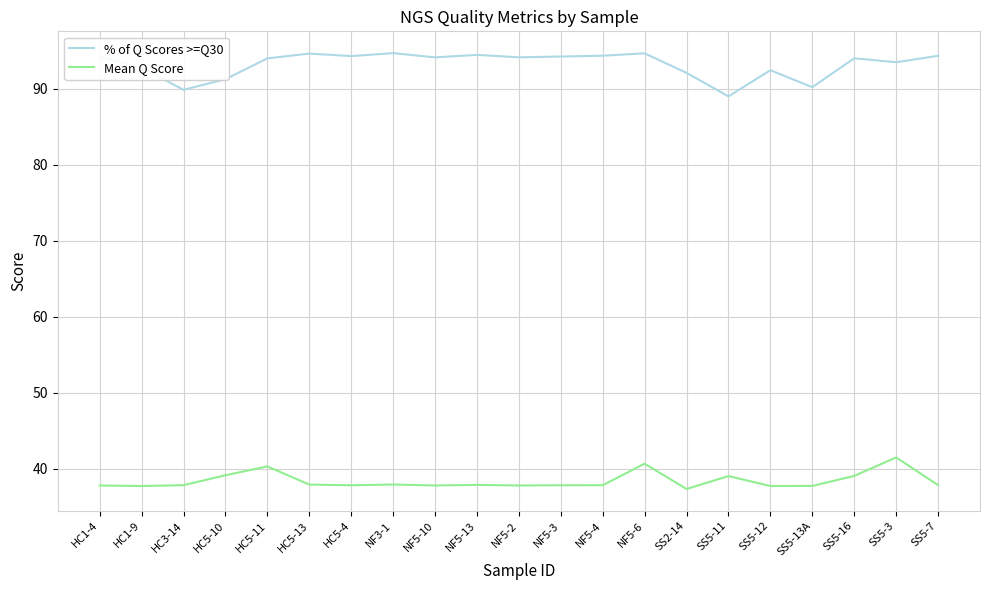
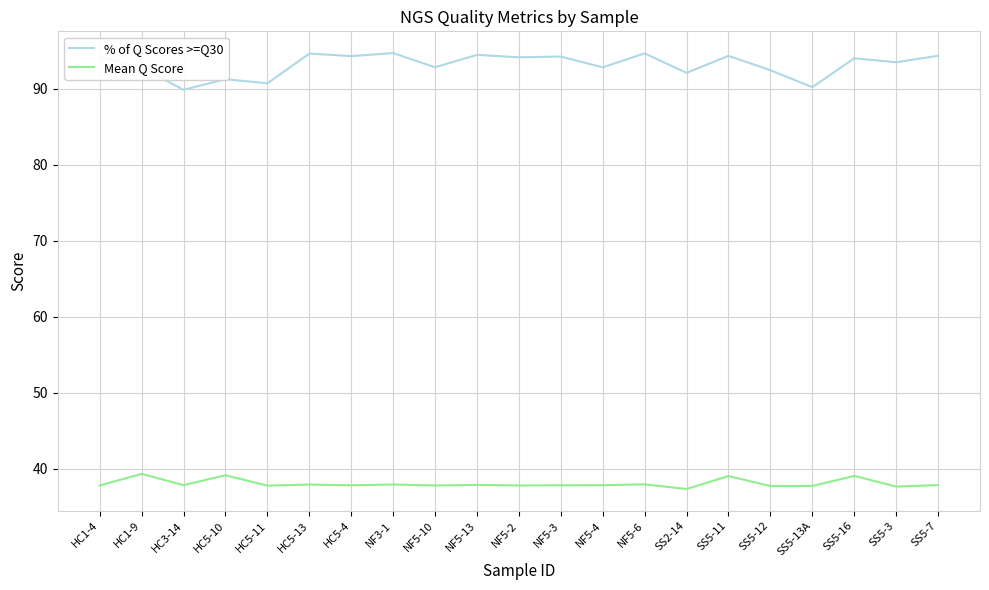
  {
    "% of Q Scores >=Q30": {
      "HC3-14": 90,
-     "HC5-11": 94,
+     "HC5-11": 91,
      "HC5-13": 95,
      "HC5-4": 94,
      "NF3-1": 95,
-     "NF5-10": 94,
+     "NF5-10": 93,
      "NF5-13": 94,
      "NF5-2": 94,
      "NF5-3": 94,
-     "NF5-4": 94,
+     "NF5-4": 93,
      "NF5-6": 95,
      "SS2-14": 92,
-     "SS5-11": 89,
+     "SS5-11": 94,
      "SS5-12": 92,
      "SS5-13A": 90,
      "SS5-16": 94,
      "SS5-3": 93,
      "SS5-7": 94
    },
    "Mean Q Score": {
      "HC1-4": 38,
-     "HC1-9": 38,
+     "HC1-9": 39,
      "HC3-14": 38,
      "HC5-10": 39,
-     "HC5-11": 40,
+     "HC5-11": 38,
      "HC5-13": 38,
      "HC5-4": 38,
      "NF3-1": 38,
      "NF5-10": 38,
      "NF5-13": 38,
      "NF5-2": 38,
      "NF5-3": 38,
      "NF5-4": 38,
-     "NF5-6": 41,
+     "NF5-6": 38,
      "SS2-14": 37,
      "SS5-11": 39,
      "SS5-12": 38,
      "SS5-13A": 38,
      "SS5-16": 39,
-     "SS5-3": 41,
+     "SS5-3": 38,
      "SS5-7": 38
    }
  }
